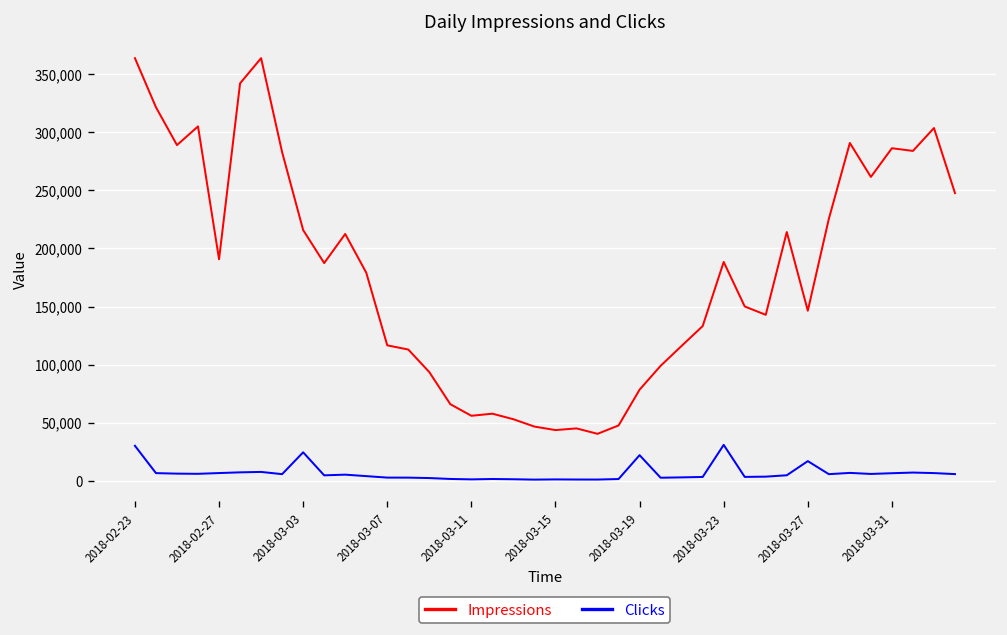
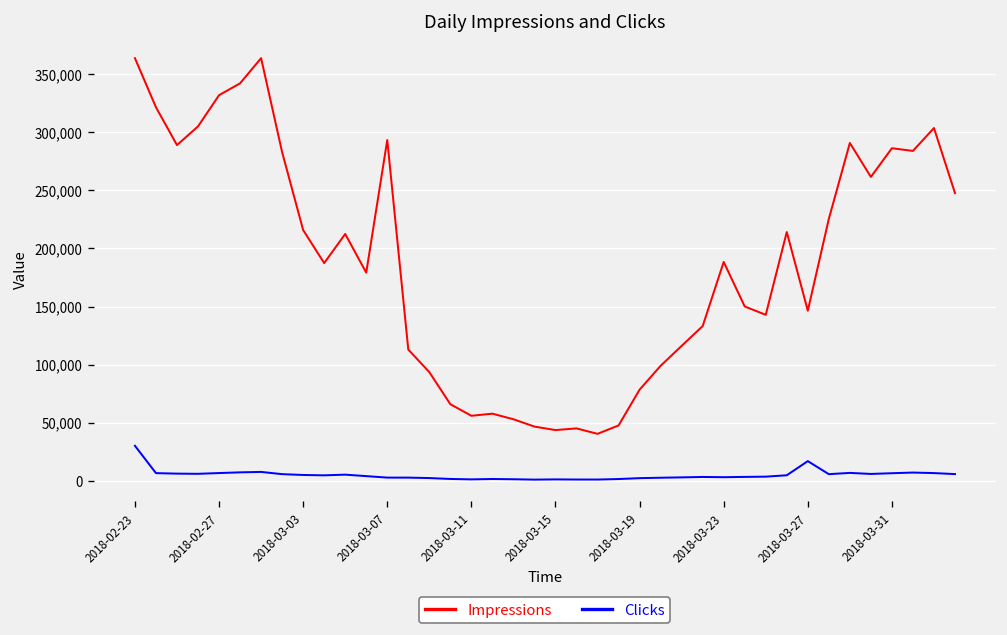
  {
    "Impressions": {
      "2018-02-23": "360,000",
-     "2018-02-27": "190,000",
+     "2018-02-27": "330,000",
      "2018-03-03": "220,000",
-     "2018-03-07": "120,000",
+     "2018-03-07": "290,000",
      "2018-03-11": "60,000",
      "2018-03-15": "40,000",
      "2018-03-19": "80,000",
      "2018-03-23": "190,000",
      "2018-03-27": "150,000",
      "2018-03-31": "290,000"
    },
    "Clicks": {
      "2018-02-23": "30,000",
      "2018-02-27": "10,000",
-     "2018-03-03": "20,000",
+     "2018-03-03": "10,000",
      "2018-03-07": "0",
      "2018-03-11": "0",
      "2018-03-15": "0",
-     "2018-03-19": "20,000",
-     "2018-03-23": "30,000",
+     "2018-03-19": "0",
+     "2018-03-23": "0",
      "2018-03-27": "20,000",
      "2018-03-31": "10,000"
    }
  }
